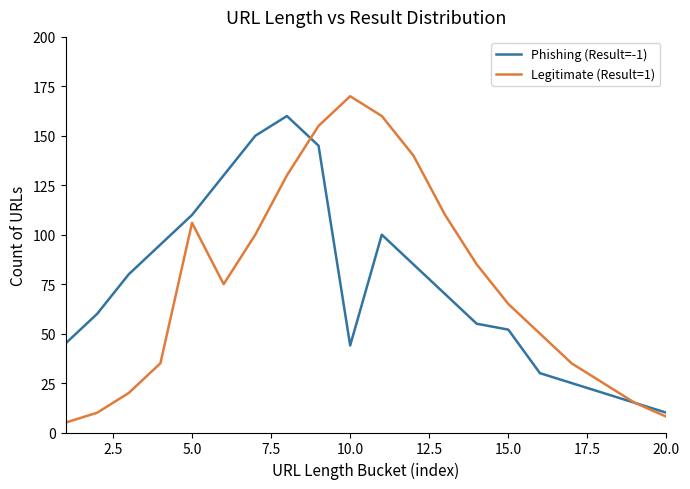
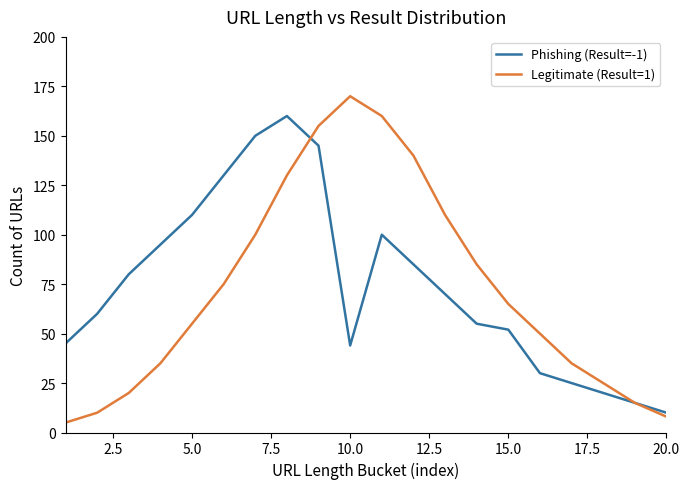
  {
    "Phishing (Result=-1)": {
      "5.0": 110,
      "10.0": 44,
      "15.0": 52,
      "20.0": 10
    },
    "Legitimate (Result=1)": {
-     "5.0": 106,
+     "5.0": 55,
      "10.0": 170,
      "15.0": 65,
      "20.0": 8
    }
  }
